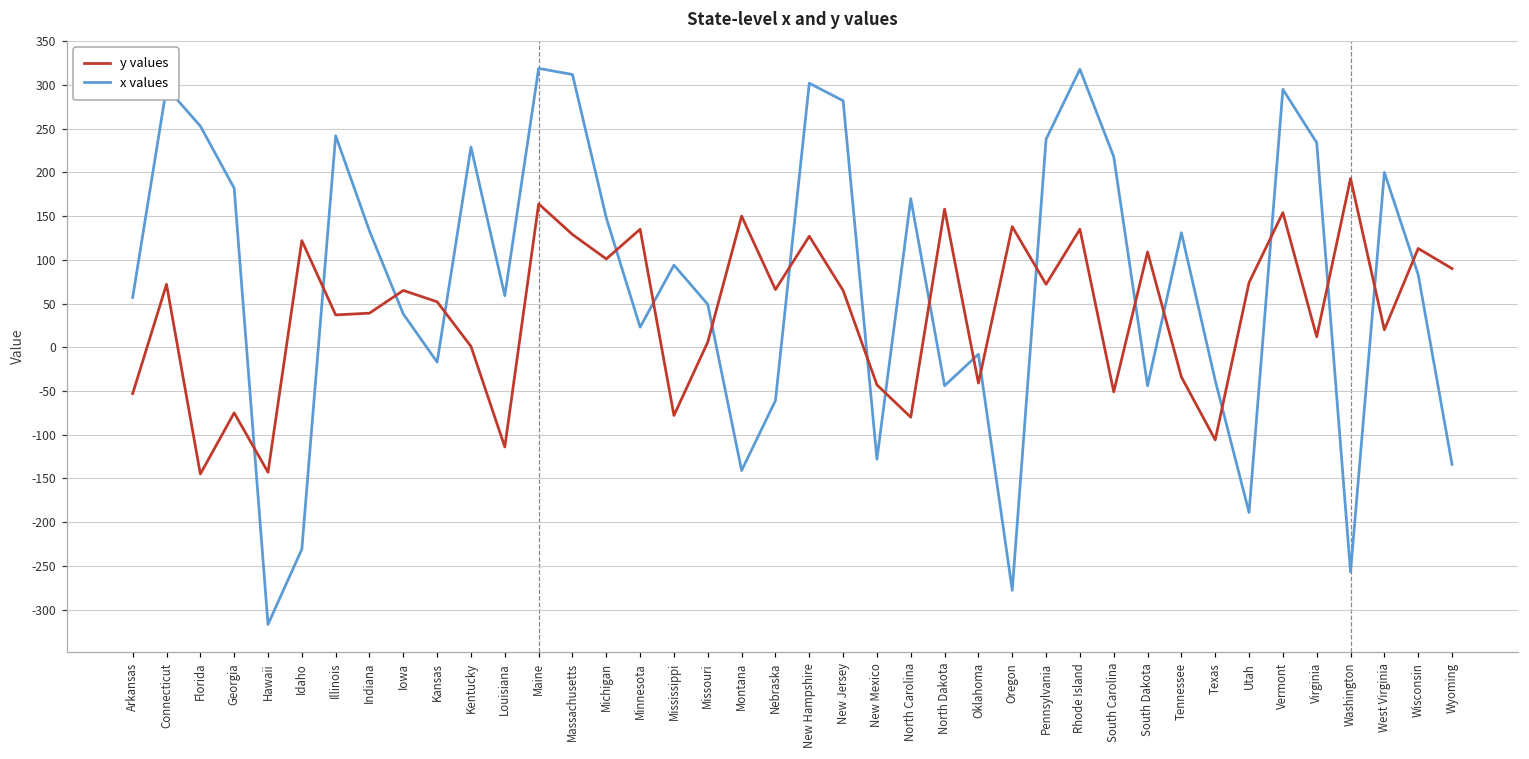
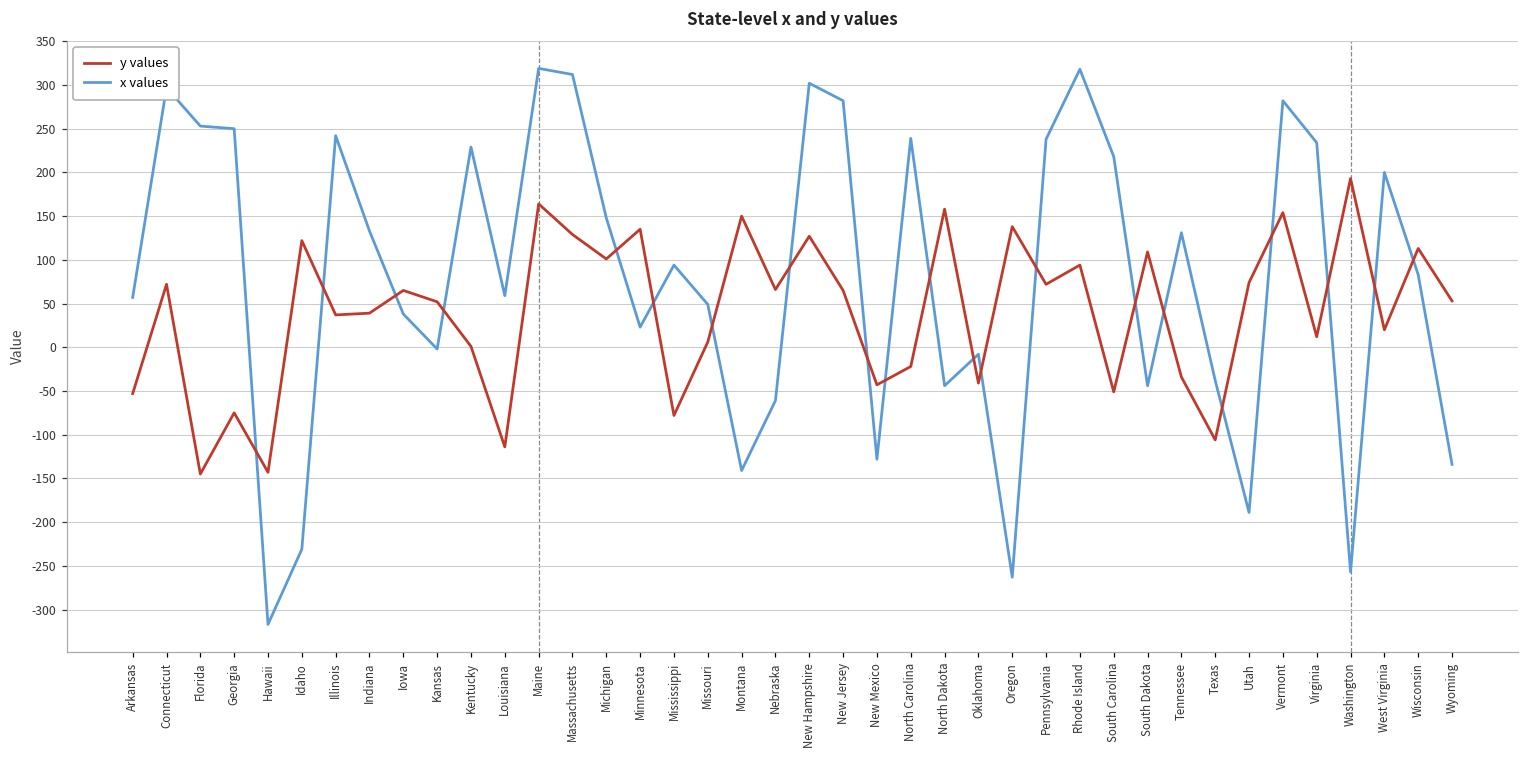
  {
    "y values": {
      "Arkansas": -50,
      "Connecticut": 70,
      "Florida": -150,
      "Georgia": -80,
      "Hawaii": -140,
      "Idaho": 120,
      "Illinois": 40,
      "Indiana": 40,
      "Iowa": 70,
      "Kansas": 50,
      "Kentucky": 0,
      "Louisiana": -110,
      "Maine": 160,
      "Massachusetts": 130,
      "Michigan": 100,
      "Minnesota": 140,
      "Mississippi": -80,
      "Missouri": 10,
      "Montana": 150,
      "Nebraska": 70,
      "New Hampshire": 130,
      "New Jersey": 70,
      "New Mexico": -40,
-     "North Carolina": -80,
+     "North Carolina": -20,
      "North Dakota": 160,
      "Oklahoma": -40,
      "Oregon": 140,
      "Pennsylvania": 70,
-     "Rhode Island": 140,
+     "Rhode Island": 90,
      "South Carolina": -50,
      "South Dakota": 110,
      "Tennessee": -30,
      "Texas": -110,
      "Utah": 70,
      "Vermont": 150,
      "Virginia": 10,
      "Washington": 190,
      "West Virginia": 20,
      "Wisconsin": 110,
-     "Wyoming": 90
+     "Wyoming": 50
    },
    "x values": {
      "Arkansas": 60,
      "Florida": 250,
-     "Georgia": 180,
+     "Georgia": 250,
      "Hawaii": -320,
      "Idaho": -230,
      "Illinois": 240,
      "Indiana": 130,
      "Iowa": 40,
-     "Kansas": -20,
+     "Kansas": 0,
      "Kentucky": 230,
      "Louisiana": 60,
      "Maine": 320,
      "Massachusetts": 310,
      "Michigan": 150,
      "Minnesota": 20,
      "Mississippi": 90,
      "Missouri": 50,
      "Montana": -140,
      "Nebraska": -60,
      "New Hampshire": 300,
      "New Jersey": 280,
      "New Mexico": -130,
-     "North Carolina": 170,
+     "North Carolina": 240,
      "North Dakota": -40,
      "Oklahoma": -10,
-     "Oregon": -280,
+     "Oregon": -260,
      "Pennsylvania": 240,
      "Rhode Island": 320,
      "South Carolina": 220,
      "South Dakota": -40,
      "Tennessee": 130,
      "Texas": -40,
      "Utah": -190,
-     "Vermont": 300,
+     "Vermont": 280,
      "Virginia": 230,
      "Washington": -260,
      "West Virginia": 200,
      "Wisconsin": 80,
      "Wyoming": -130
    }
  }
